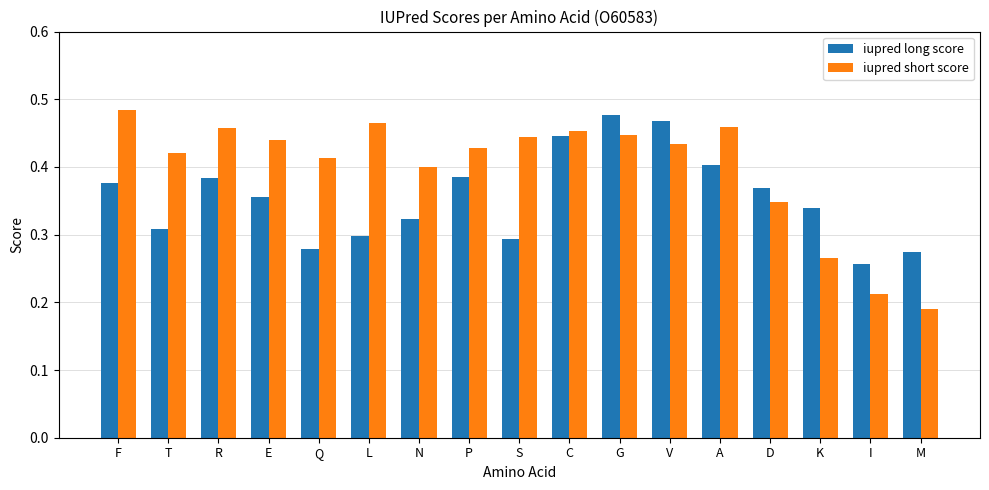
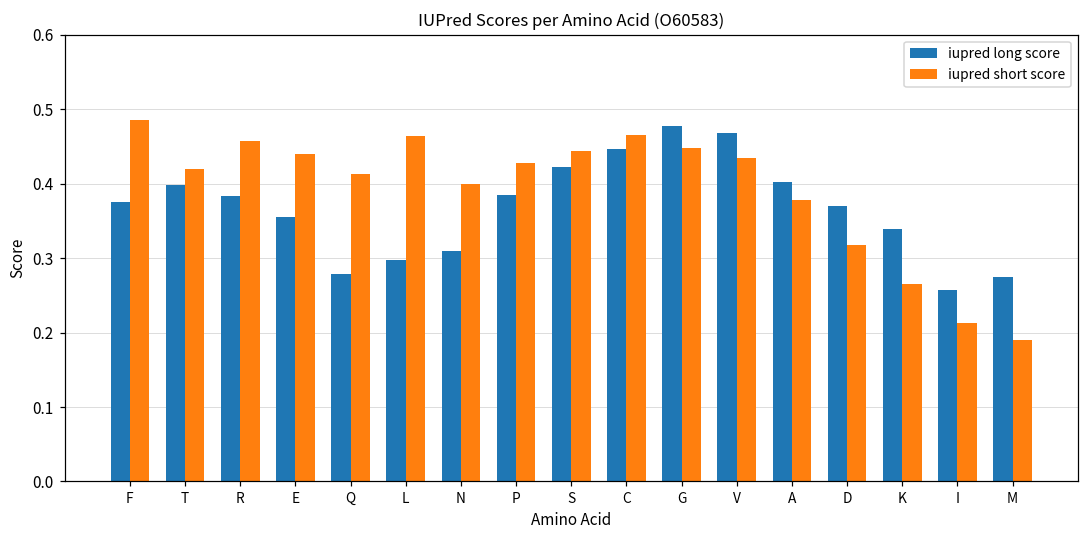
  {
    "iupred long score": {
      "F": 0.38,
-     "T": 0.31,
+     "T": 0.40,
      "R": 0.38,
      "E": 0.35,
      "Q": 0.28,
      "L": 0.30,
-     "N": 0.32,
+     "N": 0.31,
      "P": 0.38,
-     "S": 0.29,
+     "S": 0.42,
      "C": 0.45,
      "G": 0.48,
      "V": 0.47,
      "A": 0.40,
      "D": 0.37,
      "K": 0.34,
      "I": 0.26,
      "M": 0.27
    },
    "iupred short score": {
      "F": 0.48,
      "T": 0.42,
      "R": 0.46,
      "E": 0.44,
      "Q": 0.41,
      "L": 0.46,
      "N": 0.40,
      "P": 0.43,
      "S": 0.44,
-     "C": 0.45,
+     "C": 0.47,
      "G": 0.45,
      "V": 0.43,
-     "A": 0.46,
-     "D": 0.35,
+     "A": 0.38,
+     "D": 0.32,
      "K": 0.27,
      "I": 0.21,
      "M": 0.19
    }
  }
